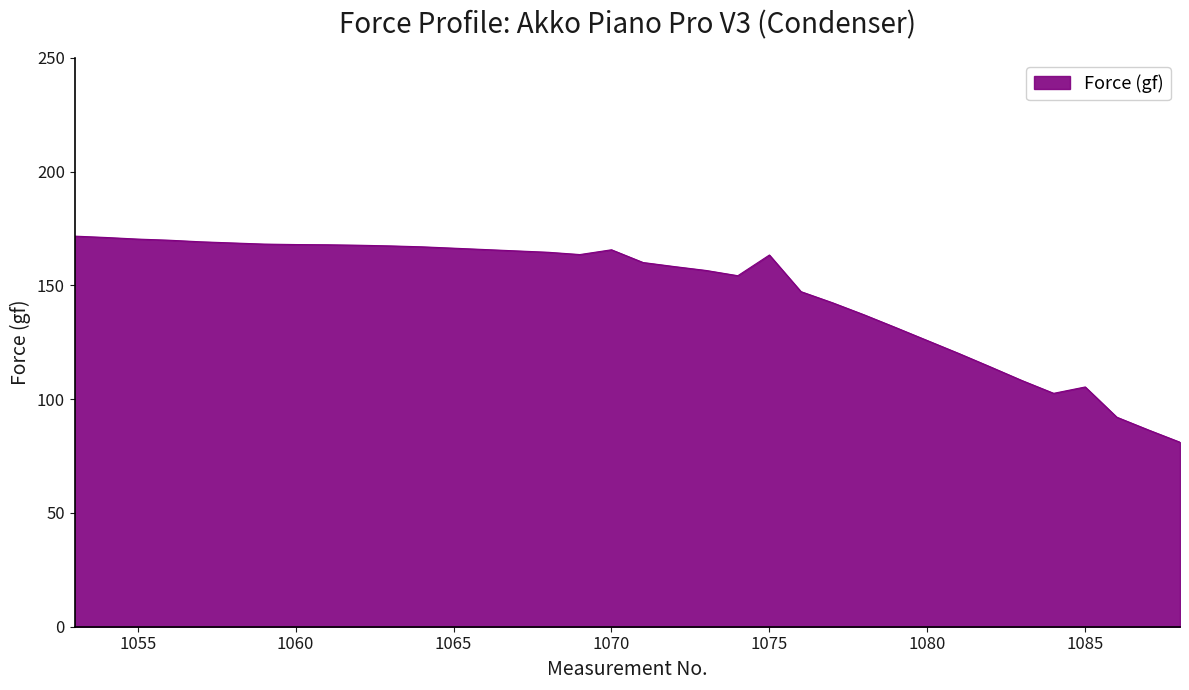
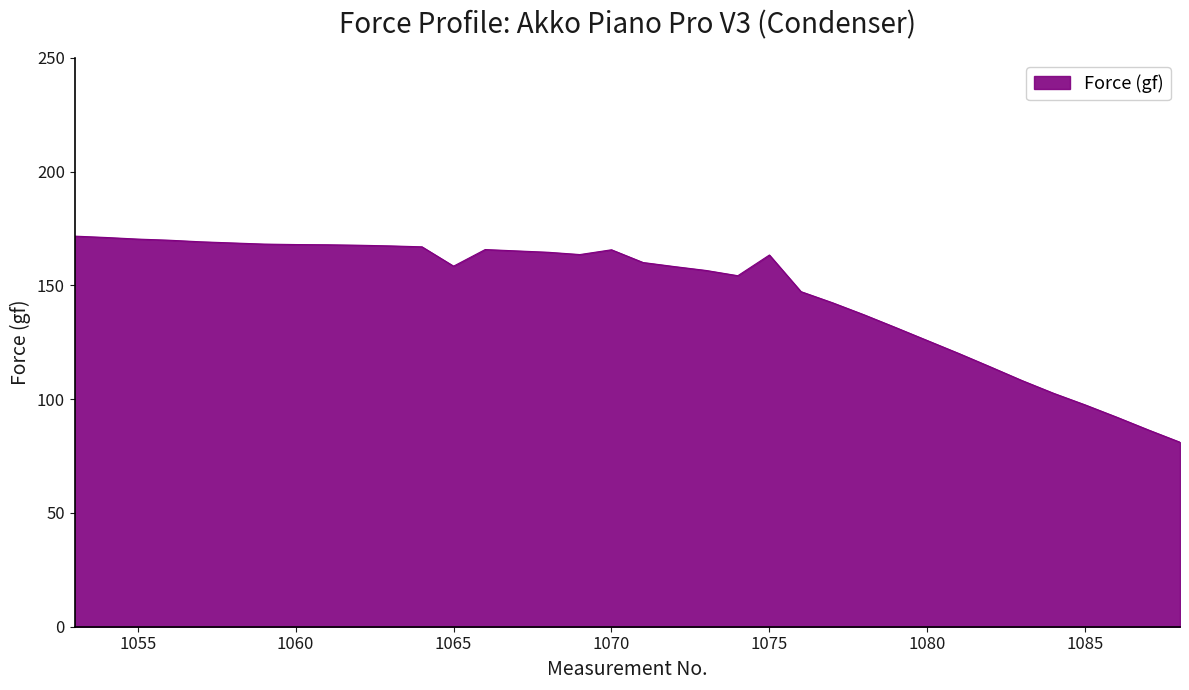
  {
    "1055": 170,
    "1060": 168,
-   "1065": 166,
+   "1065": 159,
    "1070": 166,
    "1075": 163,
    "1080": 126,
-   "1085": 105
+   "1085": 98
  }
